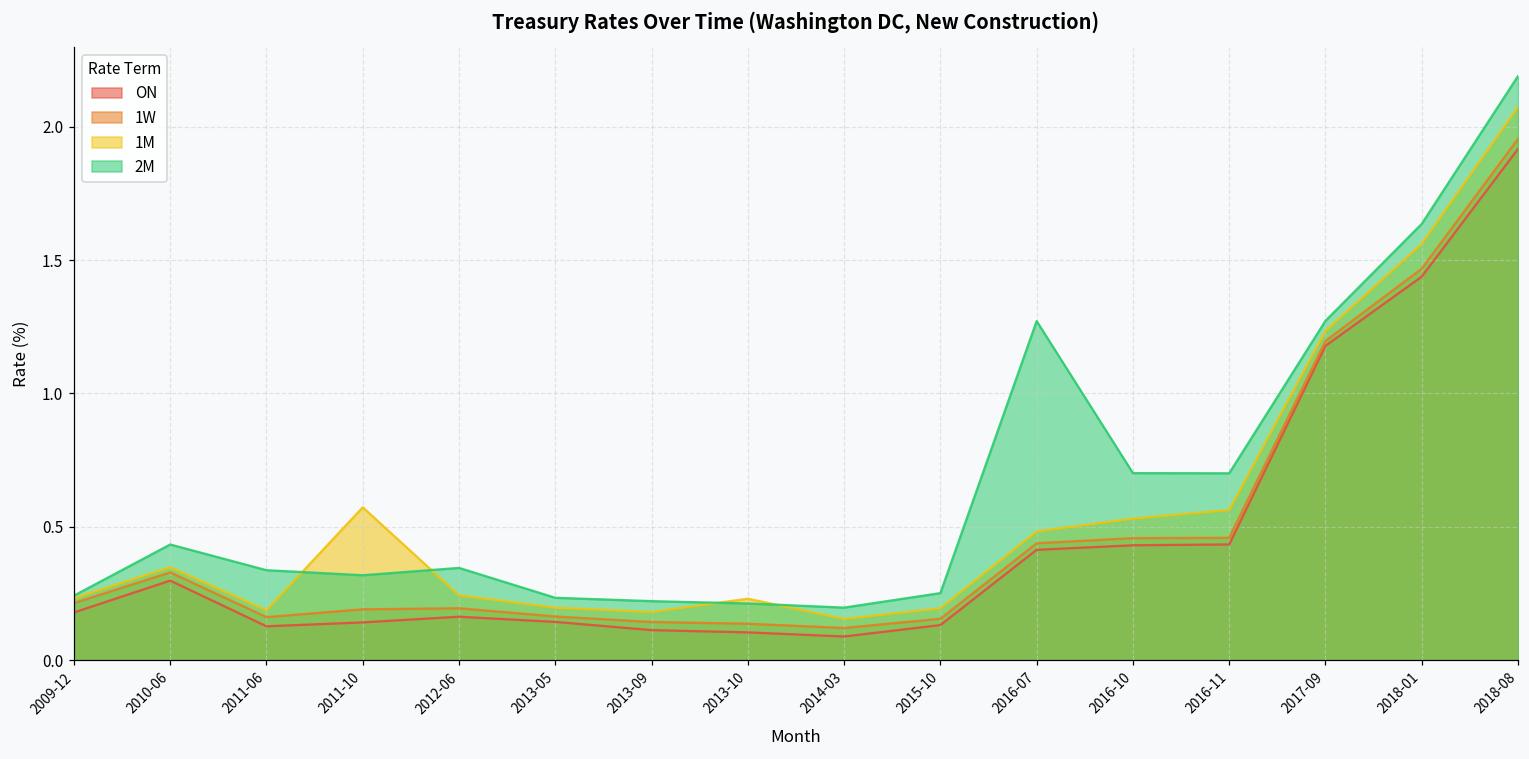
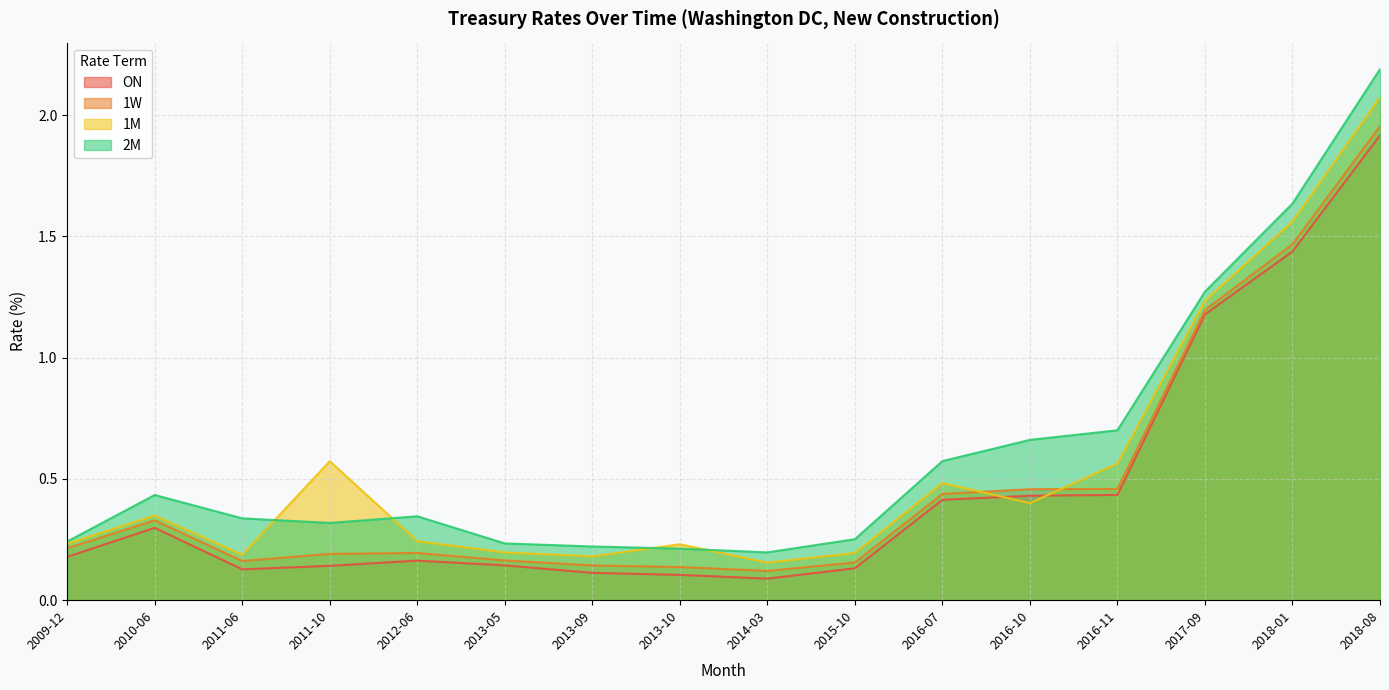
  {
    "1M": {
      "2010-06": 0.35,
      "2011-06": 0.19,
      "2011-10": 0.57,
      "2012-06": 0.24,
      "2013-05": 0.20,
      "2013-09": 0.18,
      "2013-10": 0.23,
      "2014-03": 0.15,
      "2015-10": 0.19,
      "2016-07": 0.48,
-     "2016-10": 0.53,
+     "2016-10": 0.40,
      "2016-11": 0.56,
      "2017-09": 1.23,
      "2018-01": 1.56,
      "2018-08": 2.07
    },
    "2M": {
      "2010-06": 0.43,
      "2011-06": 0.34,
      "2011-10": 0.32,
      "2012-06": 0.35,
      "2013-05": 0.23,
      "2013-09": 0.22,
      "2013-10": 0.21,
      "2014-03": 0.20,
      "2015-10": 0.25,
-     "2016-07": 1.27,
-     "2016-10": 0.70,
+     "2016-07": 0.57,
+     "2016-10": 0.66,
      "2016-11": 0.70,
      "2017-09": 1.27,
      "2018-01": 1.64,
      "2018-08": 2.19
    }
  }
